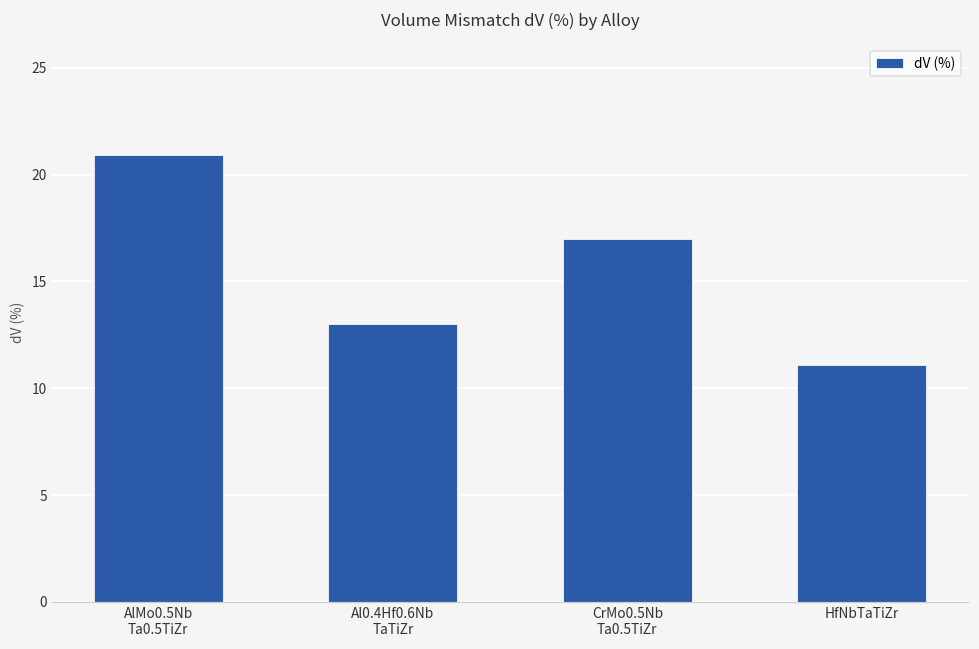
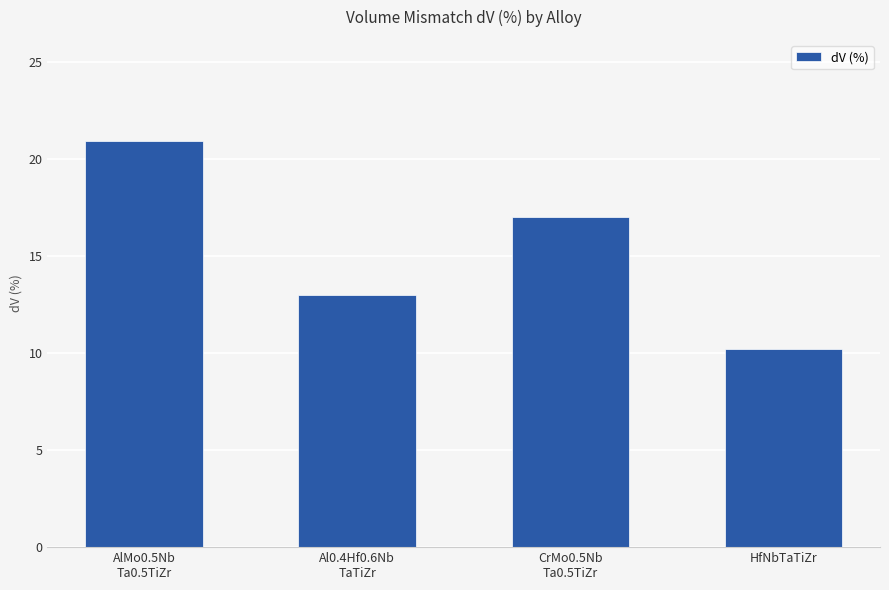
  {
    "AlMo0.5Nb Ta0.5TiZr": 20.9,
    "Al0.4Hf0.6Nb TaTiZr": 13.0,
    "CrMo0.5Nb Ta0.5TiZr": 17.0,
-   "HfNbTaTiZr": 11.1
+   "HfNbTaTiZr": 10.2
  }
